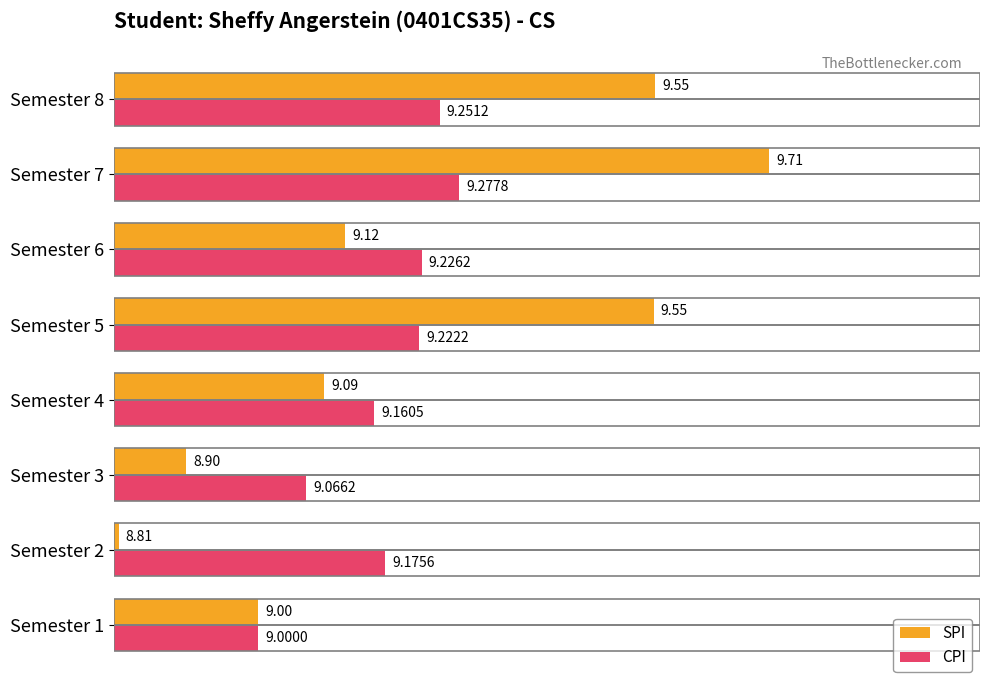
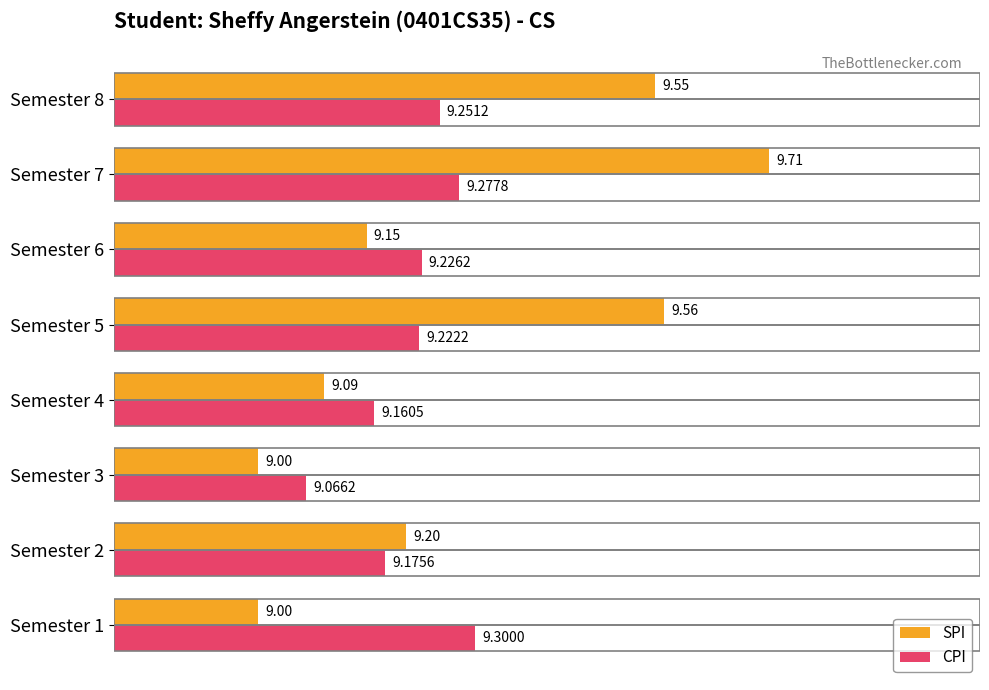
  {
    "SPI": {
      "Semester 8": 9.55,
      "Semester 7": 9.71,
-     "Semester 6": 9.12,
-     "Semester 5": 9.55,
+     "Semester 6": 9.15,
+     "Semester 5": 9.56,
      "Semester 4": 9.09,
-     "Semester 3": 8.90,
-     "Semester 2": 8.81,
+     "Semester 3": 9.00,
+     "Semester 2": 9.20,
      "Semester 1": 9.00
    },
    "CPI": {
      "Semester 8": 9.2512,
      "Semester 7": 9.2778,
      "Semester 6": 9.2262,
      "Semester 5": 9.2222,
      "Semester 4": 9.1605,
      "Semester 3": 9.0662,
      "Semester 2": 9.1756,
-     "Semester 1": 9.0000
+     "Semester 1": 9.3000
    }
  }
